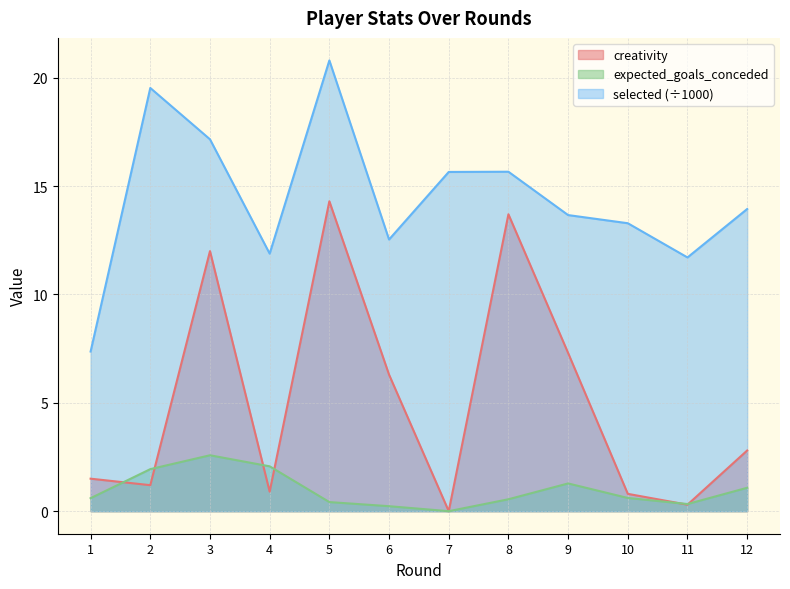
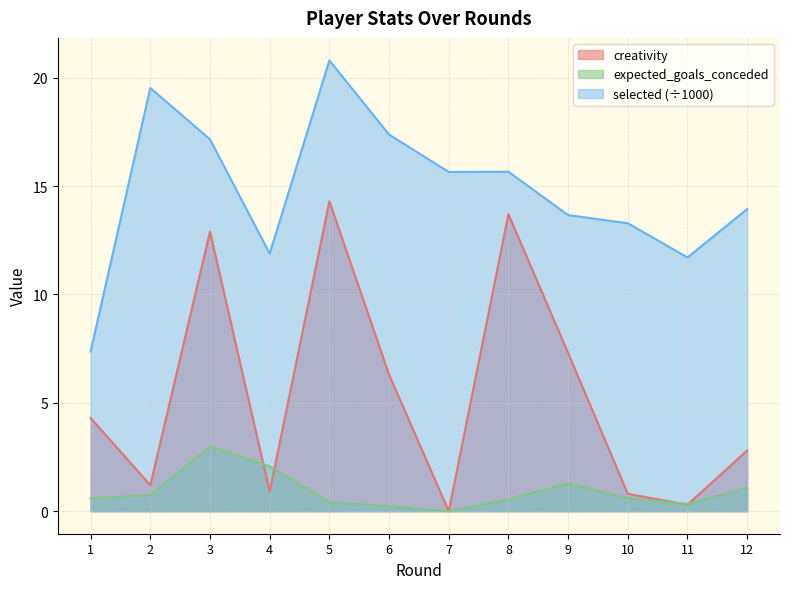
  {
    "creativity": {
-     "1": 1.5,
+     "1": 4.3,
      "2": 1.2,
-     "3": 12.0,
+     "3": 12.9,
      "4": 0.9,
      "5": 14.3,
      "6": 6.3,
      "8": 13.7,
      "9": 7.3,
      "10": 0.8,
      "12": 2.8
    },
    "expected_goals_conceded": {
      "1": 0.6,
-     "2": 1.9,
-     "3": 2.6,
+     "2": 0.7,
+     "3": 3.0,
      "4": 2.1,
      "5": 0.4,
      "6": 0.2,
      "8": 0.6,
      "9": 1.3,
      "10": 0.6,
      "12": 1.1
    },
    "selected (÷1000)": {
      "1": 7.4,
      "2": 19.5,
      "3": 17.2,
      "4": 11.9,
      "5": 20.8,
-     "6": 12.5,
+     "6": 17.4,
      "7": 15.7,
      "8": 15.7,
      "9": 13.7,
      "10": 13.3,
      "11": 11.7,
      "12": 13.9
    }
  }
